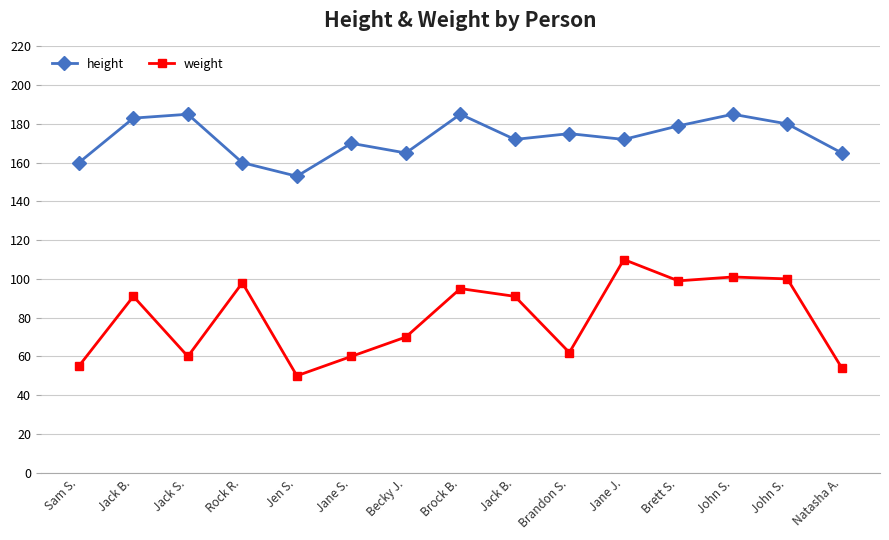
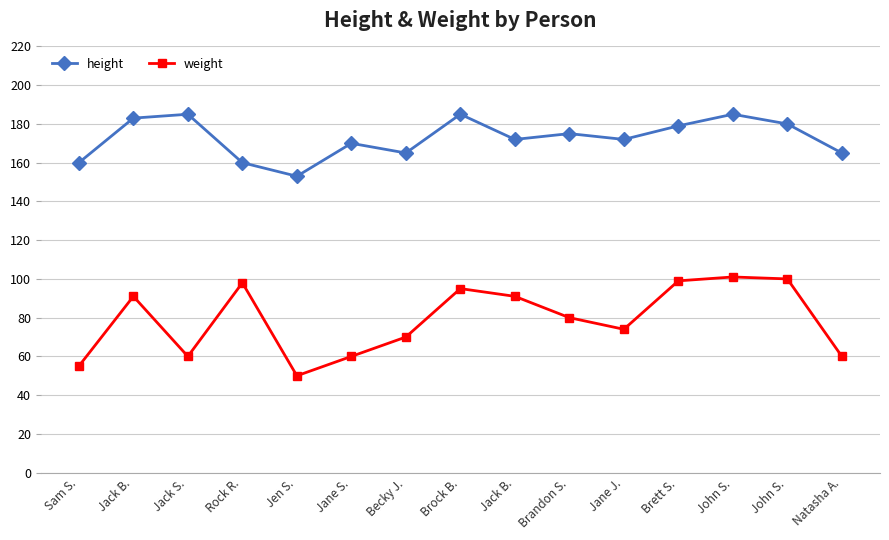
  {
    "height": {
      "Sam S.": 160,
      "Jack S.": 185,
      "Rock R.": 160,
      "Jen S.": 153,
      "Jane S.": 170,
      "Becky J.": 165,
      "Brock B.": 185,
      "Brandon S.": 175,
      "Jane J.": 172,
      "Brett S.": 179,
      "Natasha A.": 165
    },
    "weight": {
      "Sam S.": 55,
      "Jack S.": 60,
      "Rock R.": 98,
      "Jen S.": 50,
      "Jane S.": 60,
      "Becky J.": 70,
      "Brock B.": 95,
-     "Brandon S.": 62,
-     "Jane J.": 110,
+     "Brandon S.": 80,
+     "Jane J.": 74,
      "Brett S.": 99,
-     "Natasha A.": 54
+     "Natasha A.": 60
    }
  }
